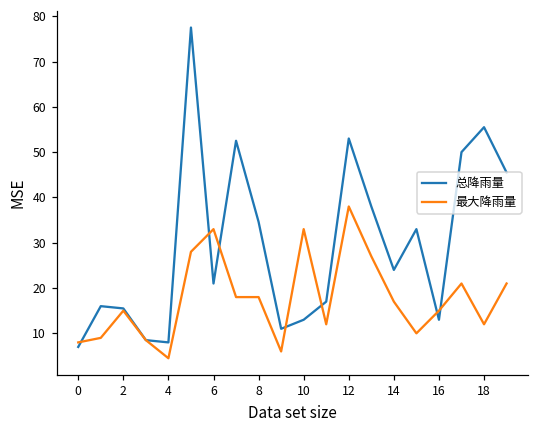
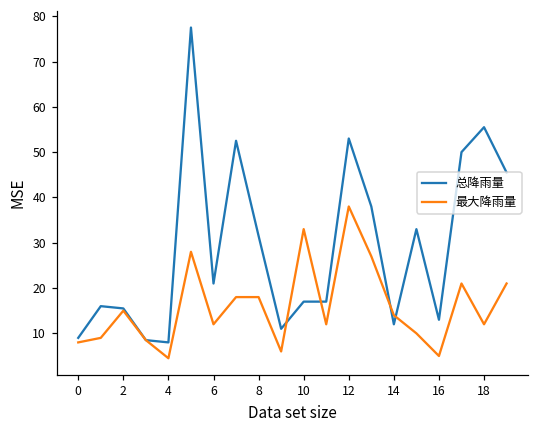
  {
    "总降雨量": {
-     "0": 7,
+     "0": 9,
      "4": 8,
      "6": 21,
-     "8": 35,
-     "10": 13,
+     "8": 32,
+     "10": 17,
      "12": 53,
-     "14": 24,
+     "14": 12,
      "16": 13,
      "18": 56
    },
    "最大降雨量": {
      "0": 8,
      "4": 5,
-     "6": 33,
+     "6": 12,
      "8": 18,
      "10": 33,
      "12": 38,
-     "14": 17,
-     "16": 15,
+     "14": 14,
+     "16": 5,
      "18": 12
    }
  }
